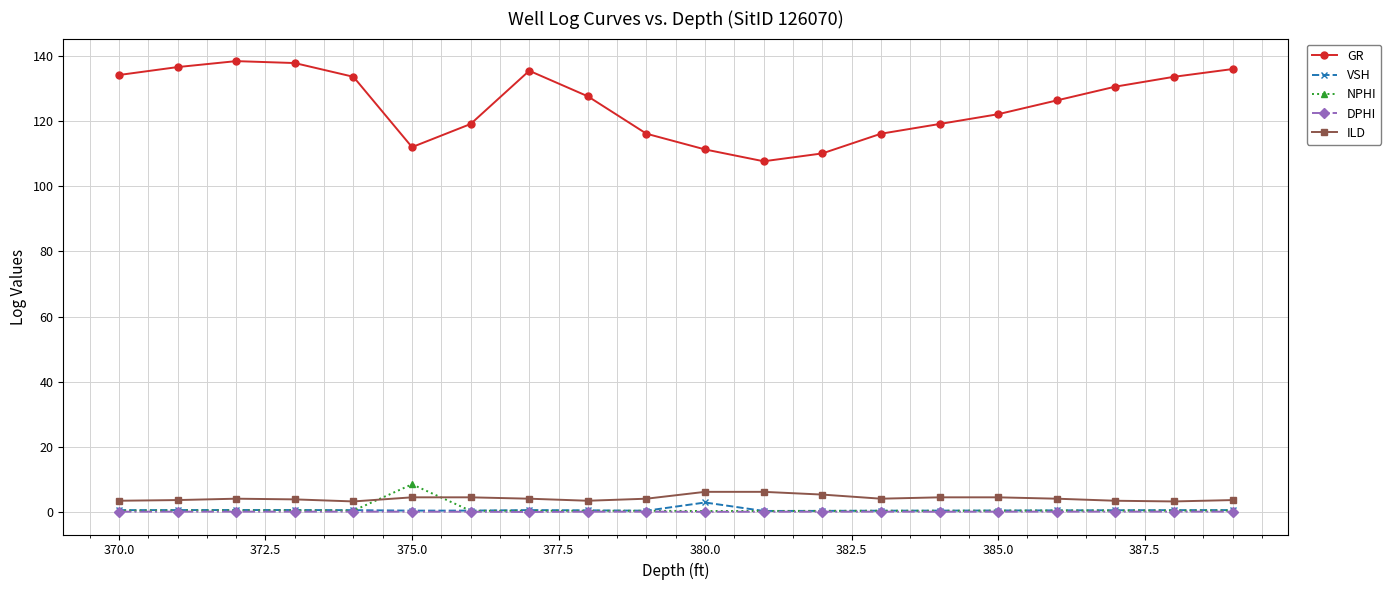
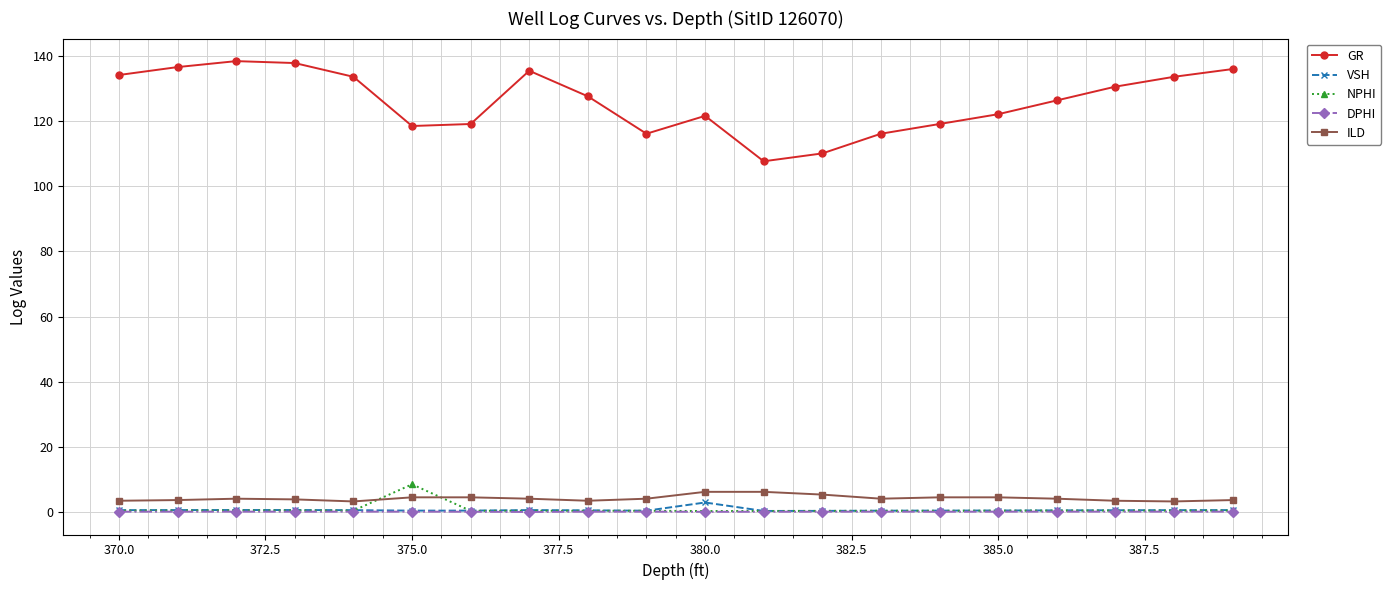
  {
    "GR": {
      "370.0": 134,
-     "375.0": 112,
-     "380.0": 111,
+     "375.0": 118,
+     "380.0": 122,
      "385.0": 122
    },
    "VSH": {
      "380.0": 3
    },
    "NPHI": {
      "375.0": 9
    },
    "ILD": {
      "370.0": 4,
      "375.0": 5,
      "380.0": 6,
      "385.0": 5
    }
  }
